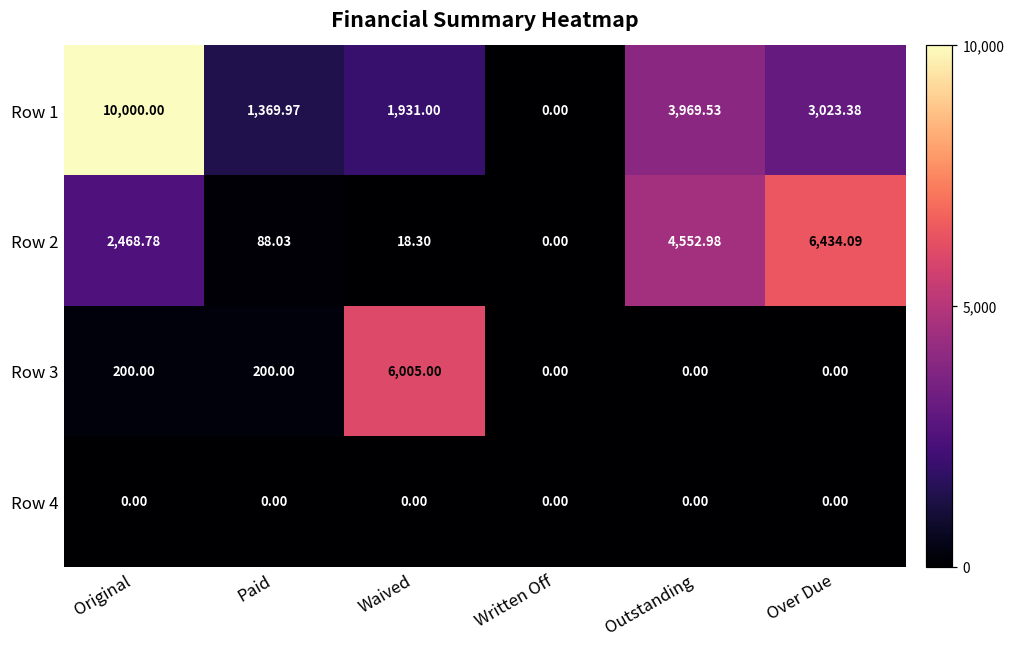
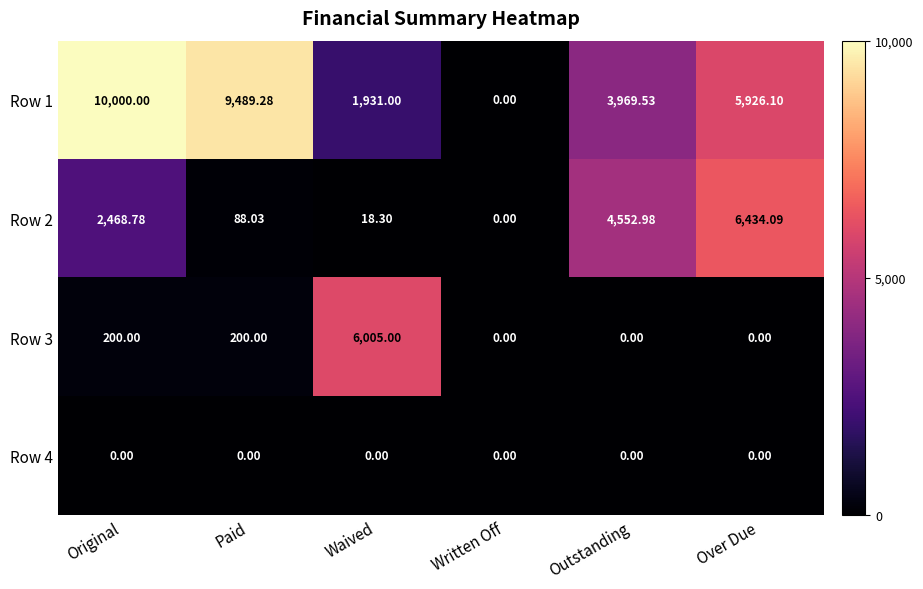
  {
    "Row 1": {
      "Original": "10,000.00",
-     "Paid": "1,369.97",
+     "Paid": "9,489.28",
      "Waived": "1,931.00",
      "Written Off": "0.00",
      "Outstanding": "3,969.53",
-     "Over Due": "3,023.38"
+     "Over Due": "5,926.10"
    },
    "Row 2": {
      "Original": "2,468.78",
      "Paid": "88.03",
      "Waived": "18.30",
      "Written Off": "0.00",
      "Outstanding": "4,552.98",
      "Over Due": "6,434.09"
    },
    "Row 3": {
      "Original": "200.00",
      "Paid": "200.00",
      "Waived": "6,005.00",
      "Written Off": "0.00",
      "Outstanding": "0.00",
      "Over Due": "0.00"
    },
    "Row 4": {
      "Original": "0.00",
      "Paid": "0.00",
      "Waived": "0.00",
      "Written Off": "0.00",
      "Outstanding": "0.00",
      "Over Due": "0.00"
    }
  }
